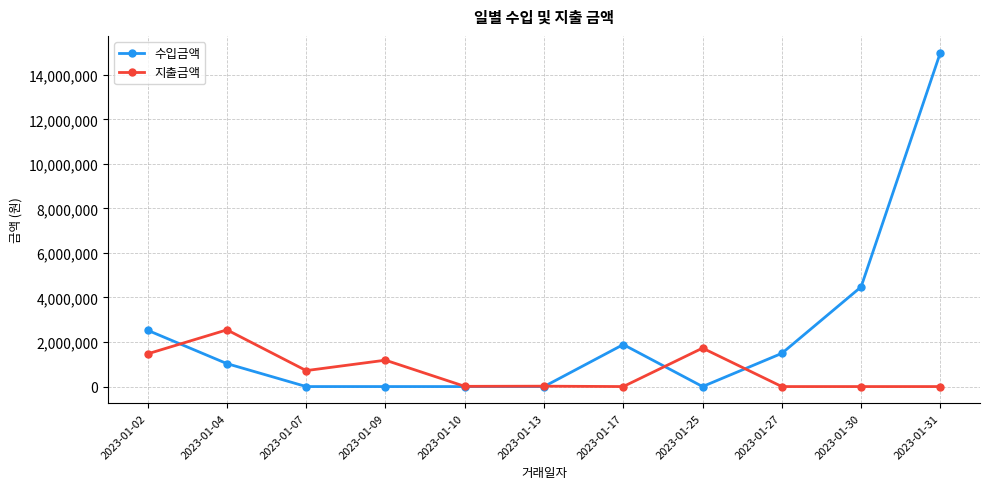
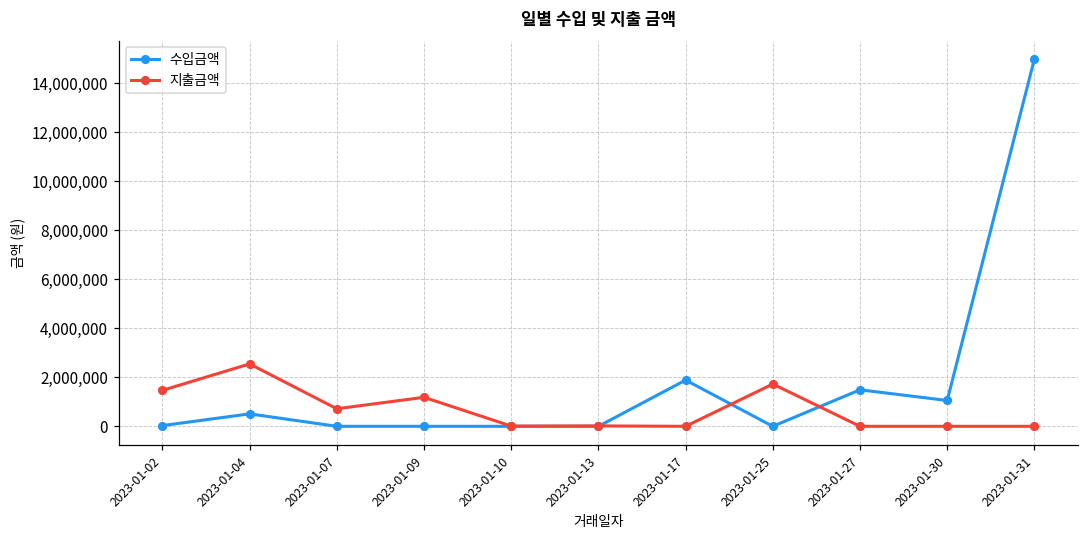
  {
    "수입금액": {
-     "2023-01-02": "2,500,000",
-     "2023-01-04": "1,000,000",
+     "2023-01-02": "0",
+     "2023-01-04": "500,000",
      "2023-01-07": "0",
      "2023-01-09": "0",
      "2023-01-17": "1,900,000",
      "2023-01-25": "0",
      "2023-01-27": "1,500,000",
-     "2023-01-30": "4,500,000",
+     "2023-01-30": "1,100,000",
      "2023-01-31": "15,000,000"
    },
    "지출금액": {
      "2023-01-02": "1,500,000",
      "2023-01-04": "2,500,000",
      "2023-01-07": "700,000",
      "2023-01-09": "1,200,000",
      "2023-01-17": "0",
      "2023-01-25": "1,700,000",
      "2023-01-27": "0",
      "2023-01-30": "0",
      "2023-01-31": "0"
    }
  }
